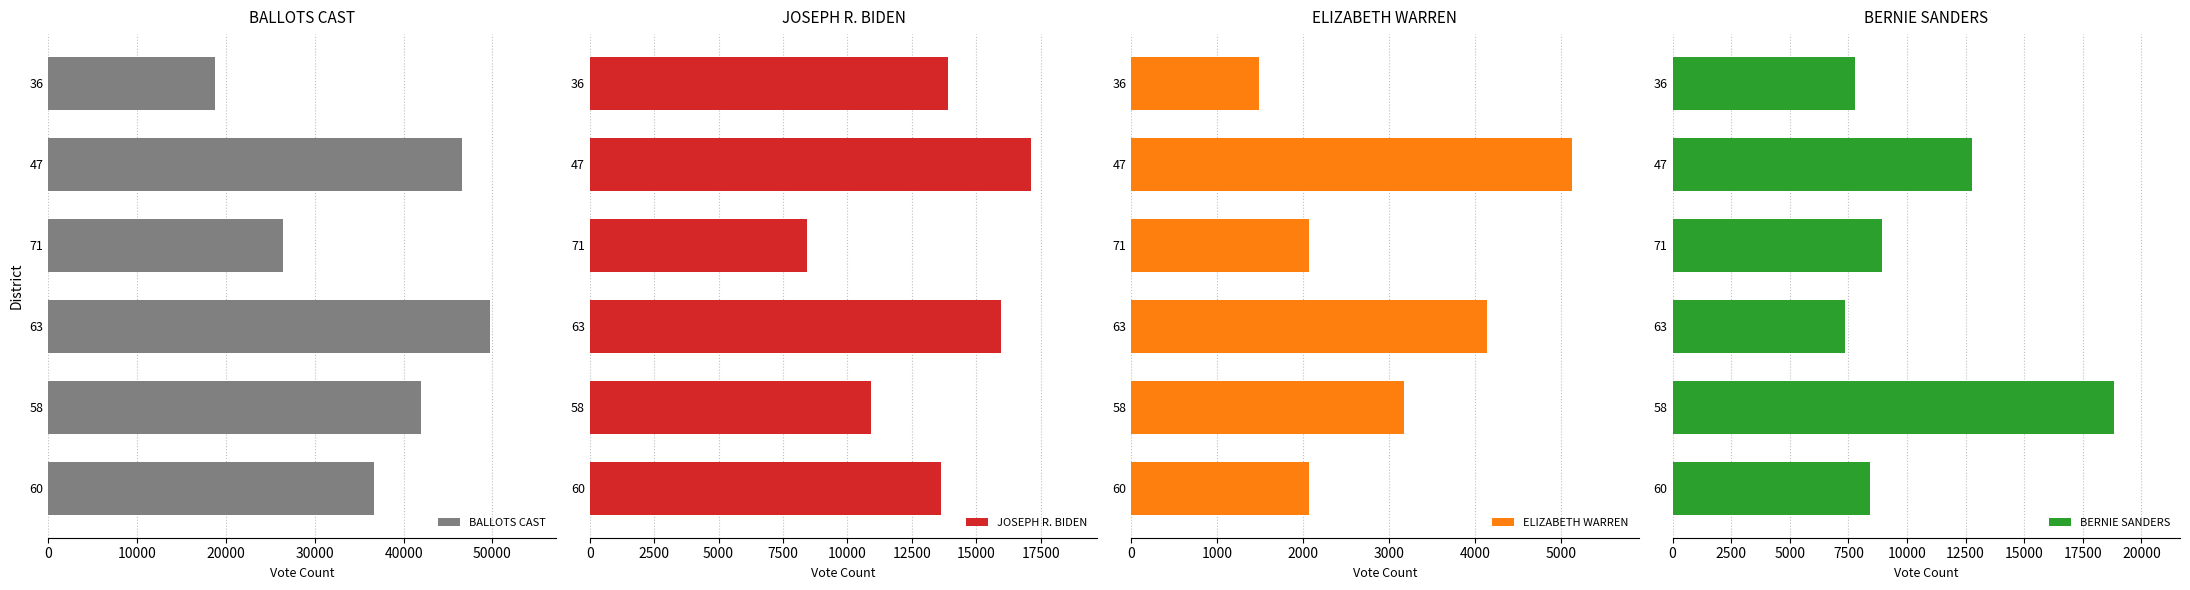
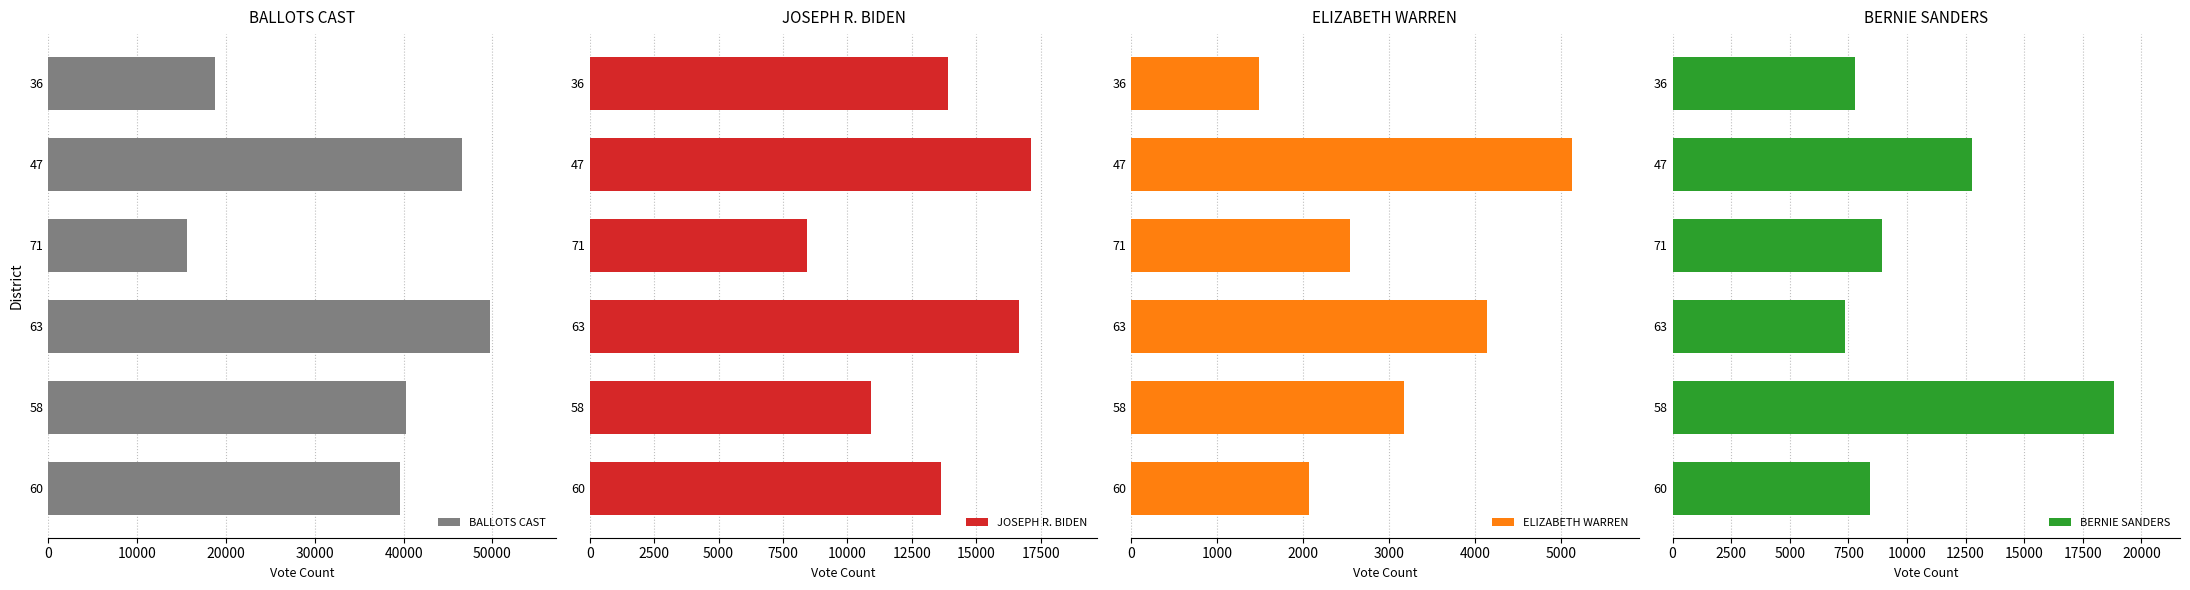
  {
    "BALLOTS CAST": {
      "36": 19000,
      "47": 47000,
-     "71": 26000,
+     "71": 16000,
      "63": 50000,
-     "58": 42000,
-     "60": 37000
+     "58": 40000,
+     "60": 40000
    },
    "JOSEPH R. BIDEN": {
      "36": 13900,
      "47": 17100,
      "71": 8400,
-     "63": 16000,
+     "63": 16700,
      "58": 10900,
      "60": 13600
    },
    "ELIZABETH WARREN": {
      "36": 1500,
      "47": 5100,
-     "71": 2100,
+     "71": 2500,
      "63": 4100,
      "58": 3200,
      "60": 2100
    },
    "BERNIE SANDERS": {
      "36": 7800,
      "47": 12800,
      "71": 9000,
      "63": 7300,
      "58": 18800,
      "60": 8400
    }
  }
